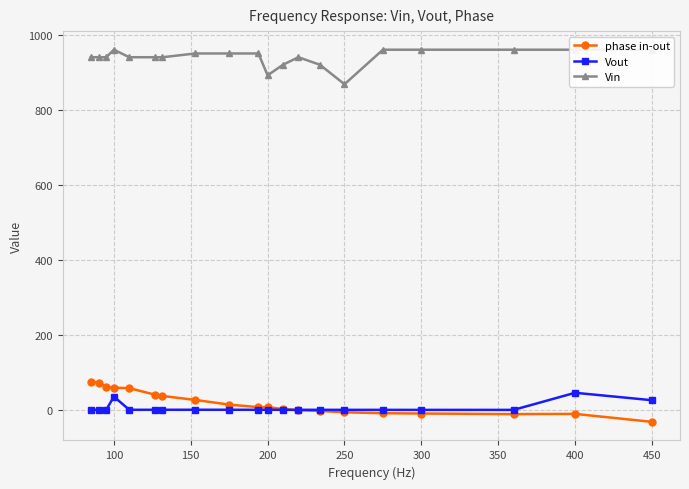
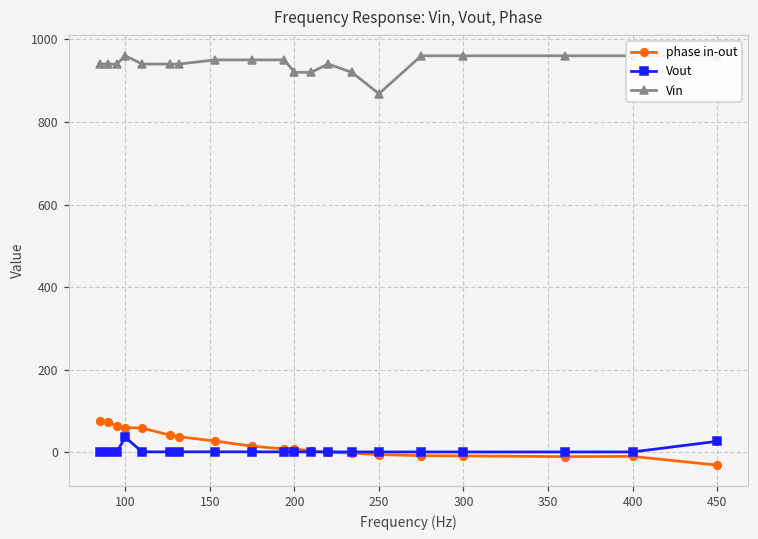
  {
    "phase in-out": {
      "100": 60,
      "200": 10,
      "300": -10,
      "400": -10,
      "450": -30
    },
    "Vout": {
      "100": 40,
      "200": 0,
      "300": 0,
-     "400": 50,
+     "400": 0,
      "450": 30
    },
    "Vin": {
      "100": 960,
-     "200": 890,
+     "200": 920,
      "250": 870,
      "300": 960
    }
  }
